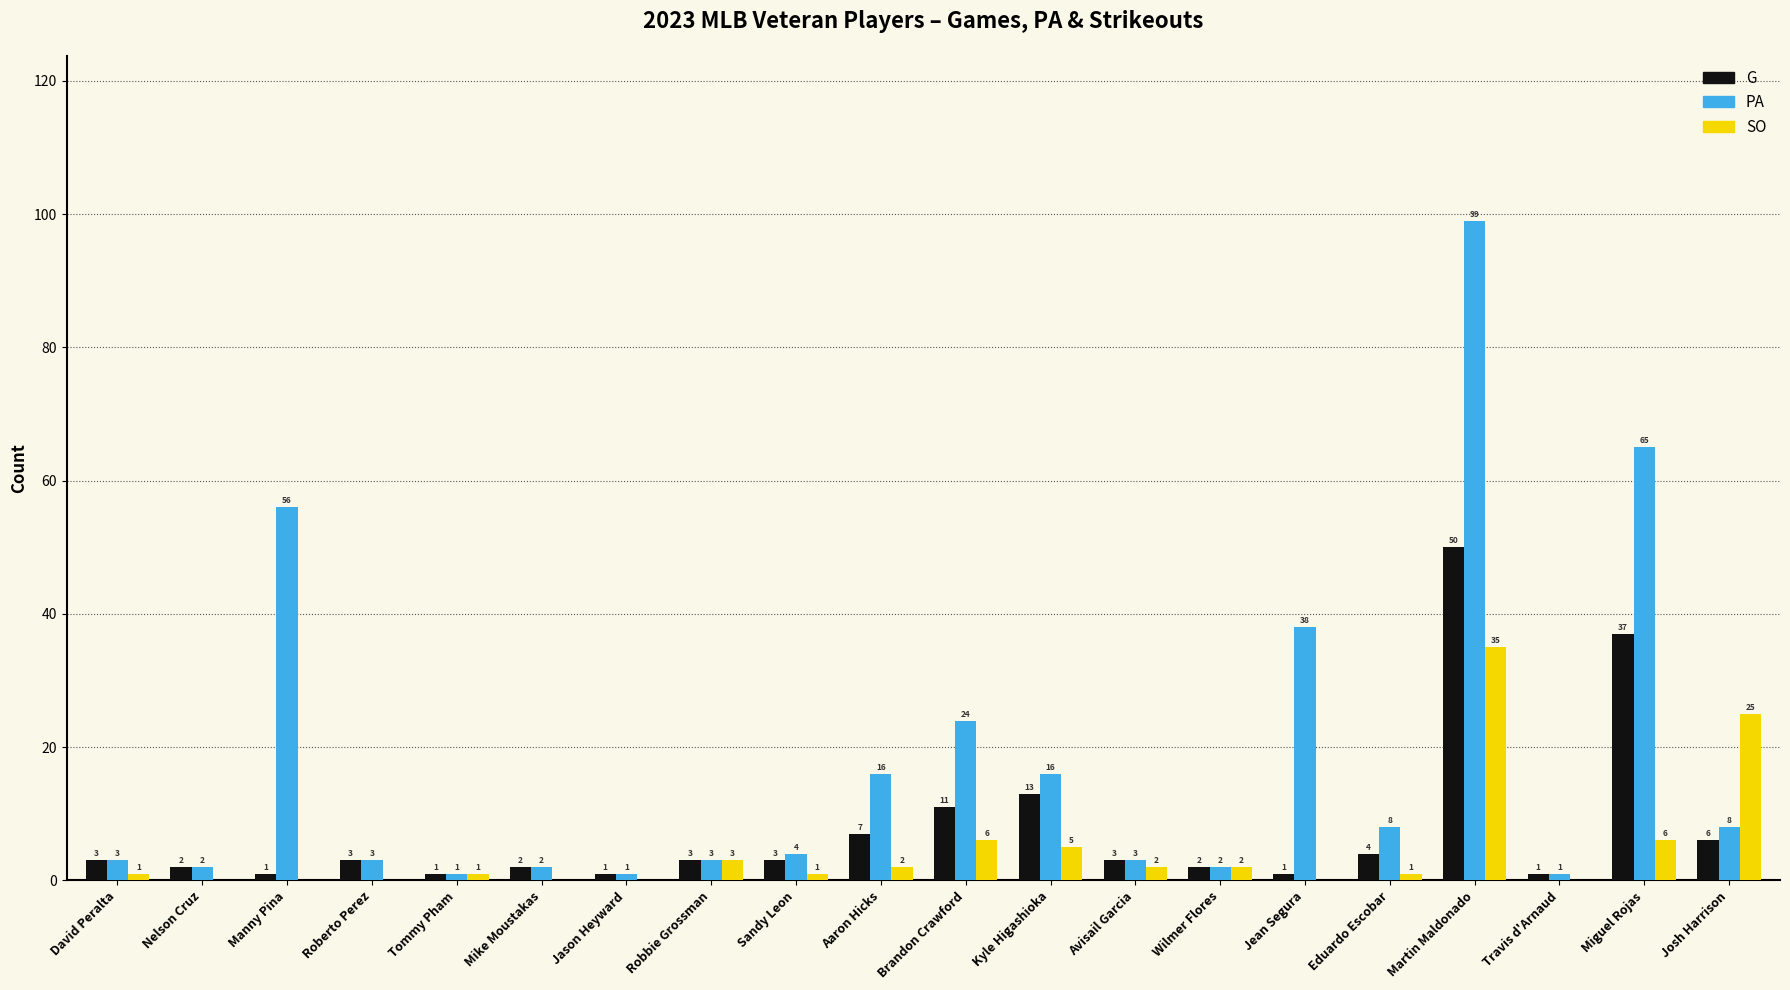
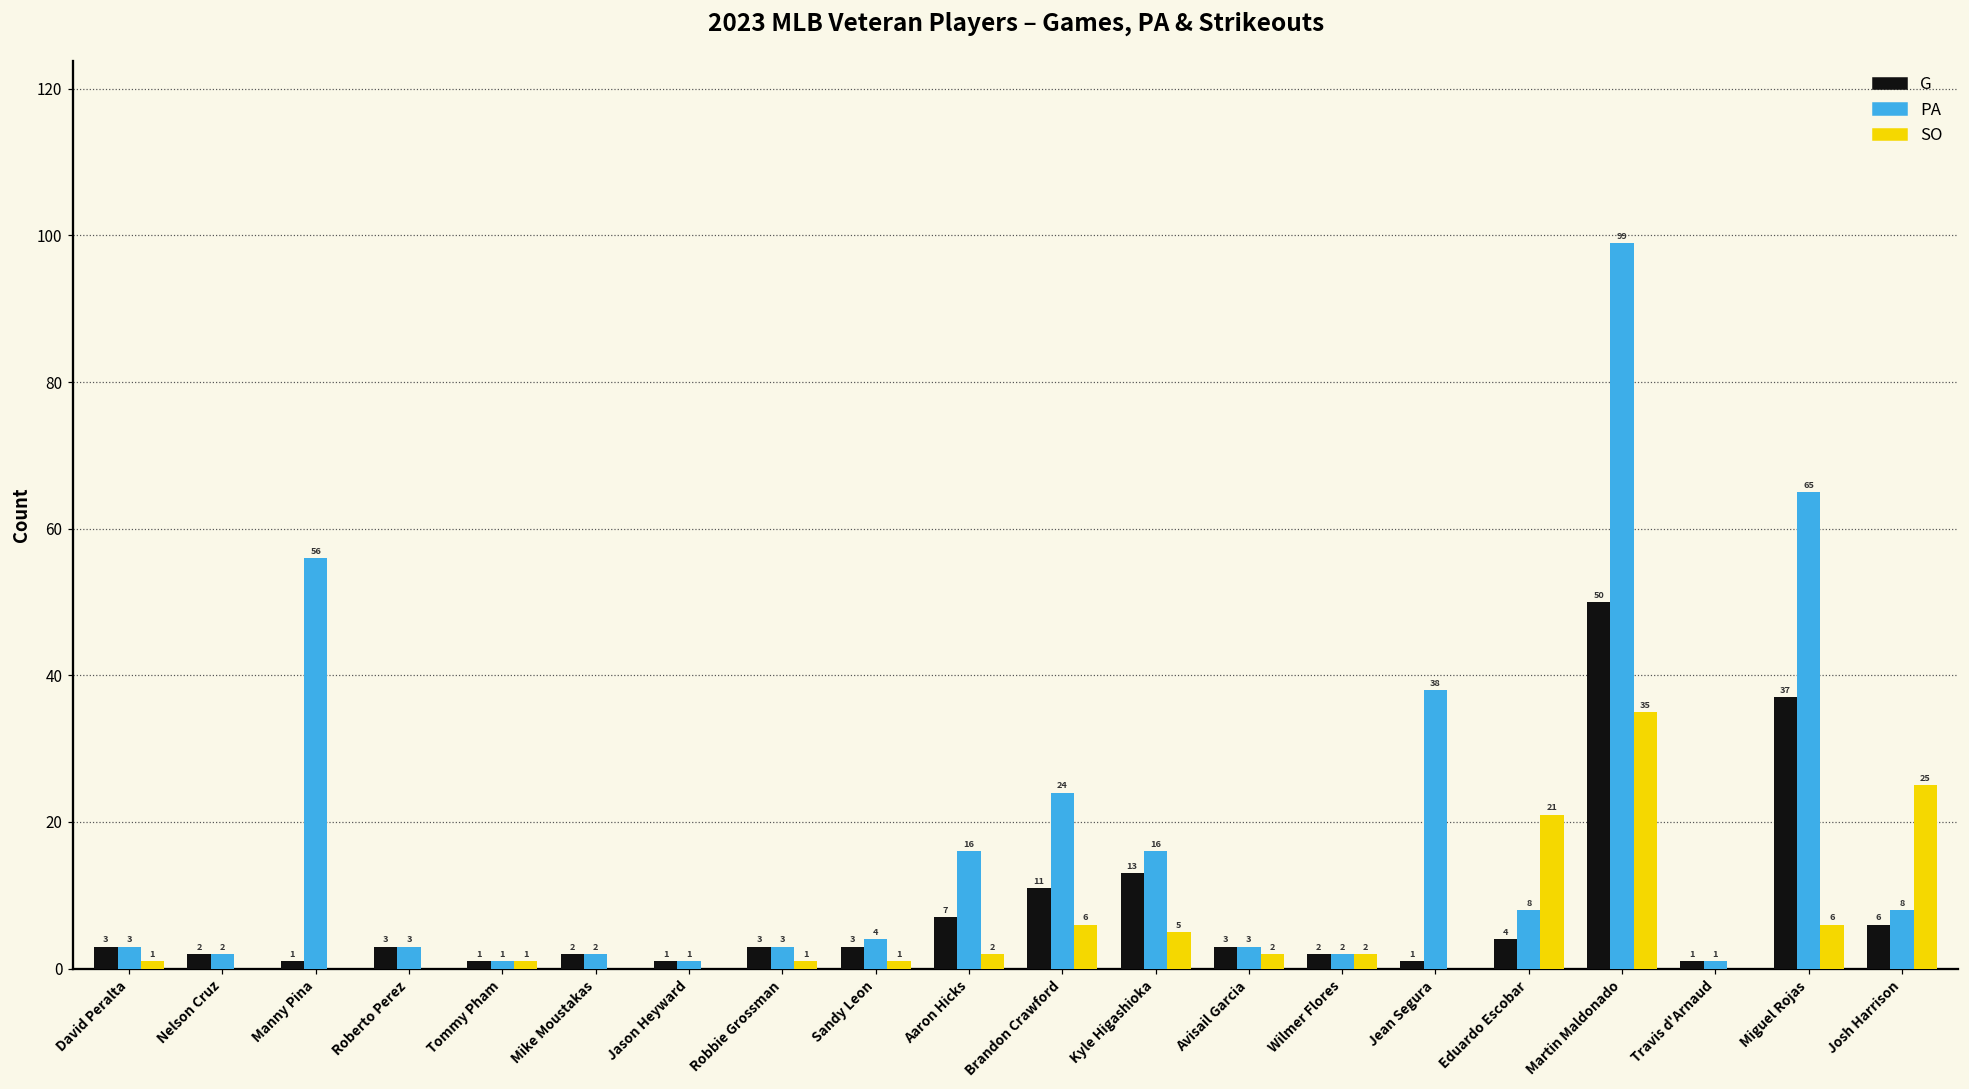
  {
    "G": {
      "David Peralta": 3,
      "Nelson Cruz": 2,
      "Manny Pina": 1,
      "Roberto Perez": 3,
      "Tommy Pham": 1,
      "Mike Moustakas": 2,
      "Jason Heyward": 1,
      "Robbie Grossman": 3,
      "Sandy Leon": 3,
      "Aaron Hicks": 7,
      "Brandon Crawford": 11,
      "Kyle Higashioka": 13,
      "Avisail Garcia": 3,
      "Wilmer Flores": 2,
      "Jean Segura": 1,
      "Eduardo Escobar": 4,
      "Martin Maldonado": 50,
      "Travis d'Arnaud": 1,
      "Miguel Rojas": 37,
      "Josh Harrison": 6
    },
    "PA": {
      "David Peralta": 3,
      "Nelson Cruz": 2,
      "Manny Pina": 56,
      "Roberto Perez": 3,
      "Tommy Pham": 1,
      "Mike Moustakas": 2,
      "Jason Heyward": 1,
      "Robbie Grossman": 3,
      "Sandy Leon": 4,
      "Aaron Hicks": 16,
      "Brandon Crawford": 24,
      "Kyle Higashioka": 16,
      "Avisail Garcia": 3,
      "Wilmer Flores": 2,
      "Jean Segura": 38,
      "Eduardo Escobar": 8,
      "Martin Maldonado": 99,
      "Travis d'Arnaud": 1,
      "Miguel Rojas": 65,
      "Josh Harrison": 8
    },
    "SO": {
      "David Peralta": 1,
      "Tommy Pham": 1,
-     "Robbie Grossman": 3,
+     "Robbie Grossman": 1,
      "Sandy Leon": 1,
      "Aaron Hicks": 2,
      "Brandon Crawford": 6,
      "Kyle Higashioka": 5,
      "Avisail Garcia": 2,
      "Wilmer Flores": 2,
-     "Eduardo Escobar": 1,
+     "Eduardo Escobar": 21,
      "Martin Maldonado": 35,
      "Miguel Rojas": 6,
      "Josh Harrison": 25
    }
  }
